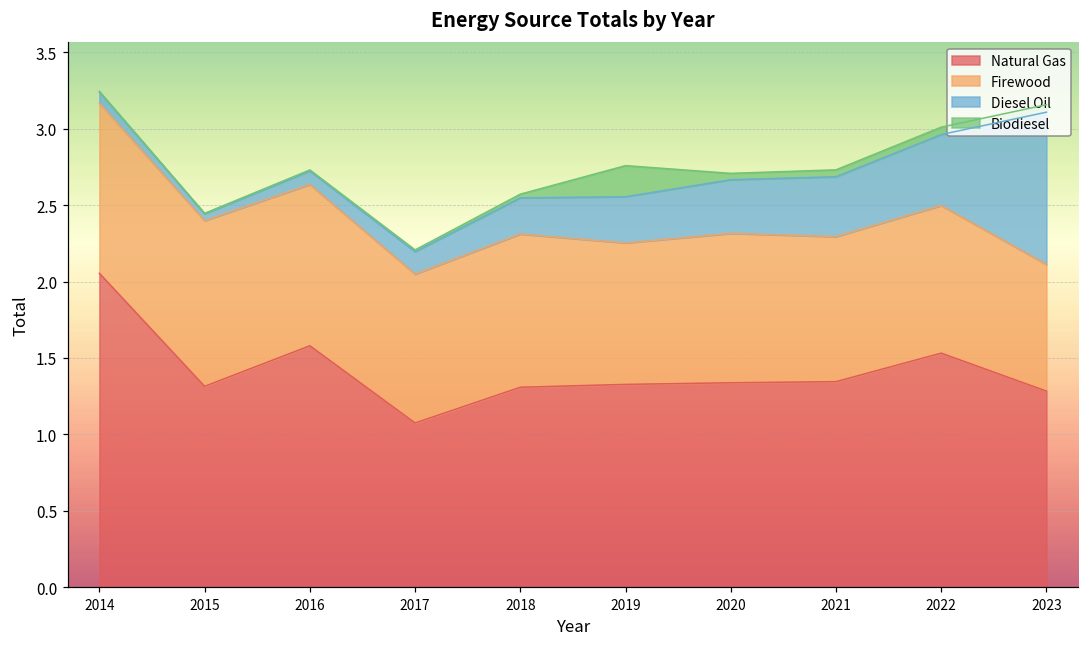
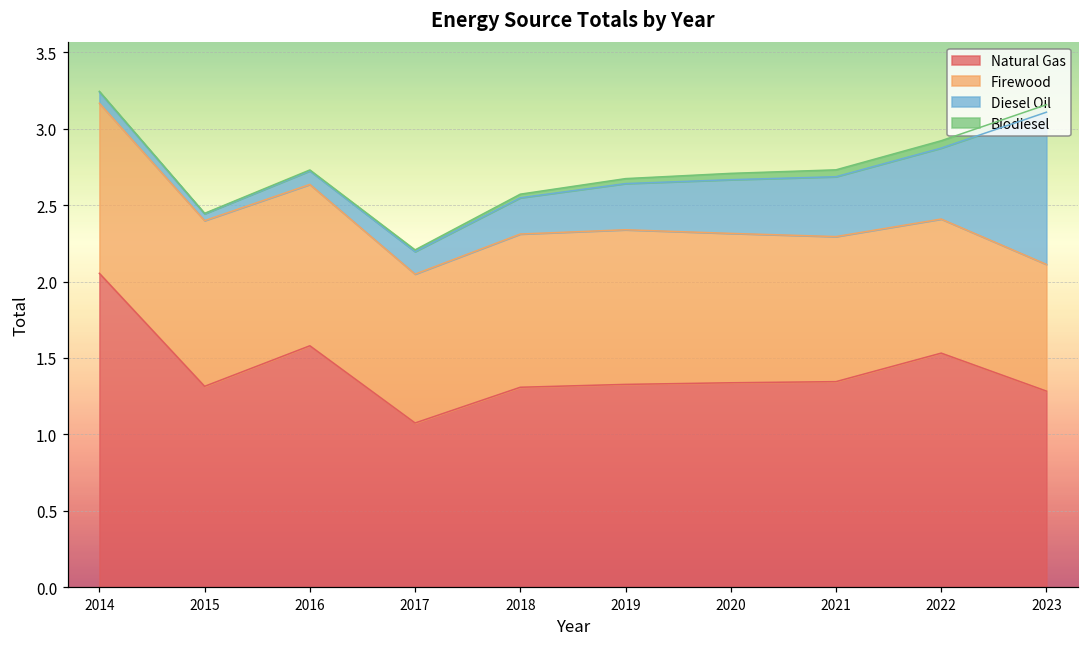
  {
    "Natural Gas": {
      "2014": 2.05,
      "2015": 1.31,
      "2016": 1.58,
      "2017": 1.07,
      "2018": 1.31,
      "2019": 1.33,
      "2020": 1.34,
      "2021": 1.35,
      "2022": 1.53,
      "2023": 1.28
    },
    "Firewood": {
      "2014": 1.11,
      "2015": 1.08,
      "2016": 1.06,
      "2017": 0.97,
      "2018": 1.00,
-     "2019": 0.93,
+     "2019": 1.01,
      "2020": 0.98,
      "2021": 0.95,
-     "2022": 0.97,
+     "2022": 0.88,
      "2023": 0.83
    },
    "Diesel Oil": {
      "2018": 0.24,
      "2019": 0.30,
      "2020": 0.35,
      "2021": 0.39,
      "2022": 0.46
    },
    "Biodiesel": {
      "2018": 0.02,
-     "2019": 0.20,
+     "2019": 0.03,
      "2020": 0.04,
      "2021": 0.05,
      "2022": 0.05
    }
  }
